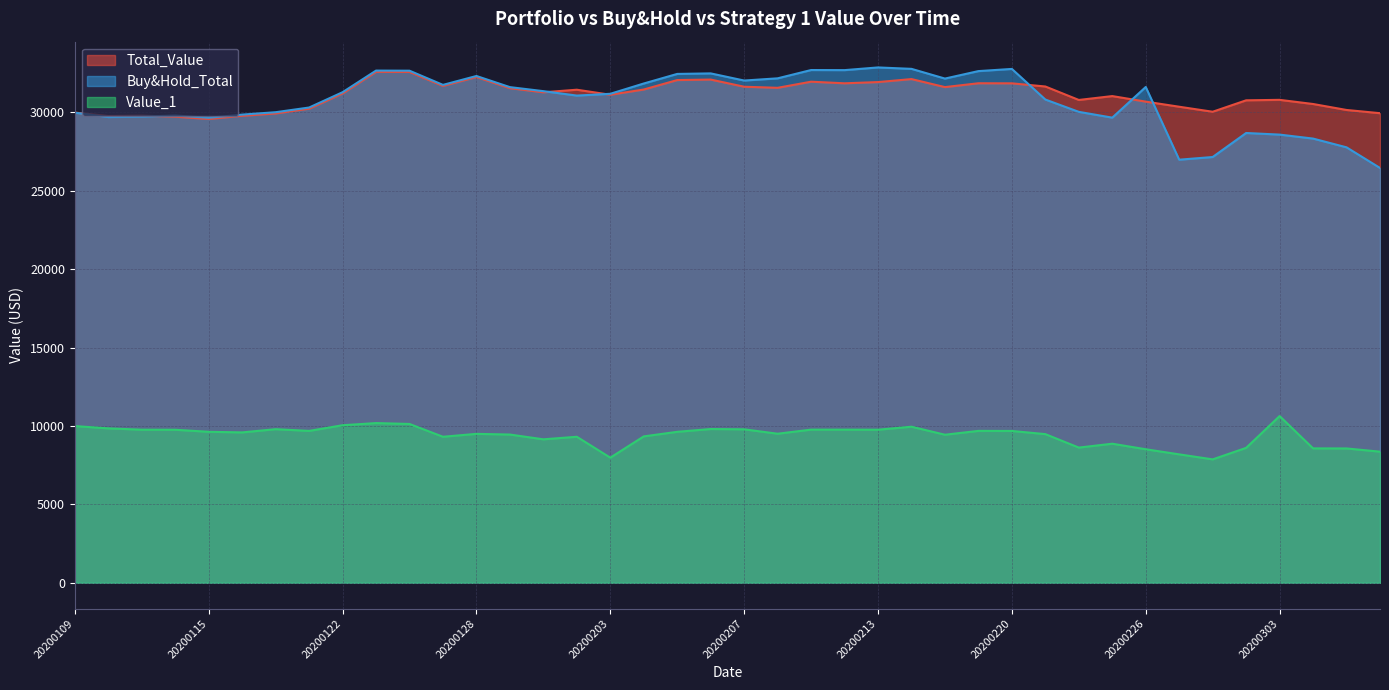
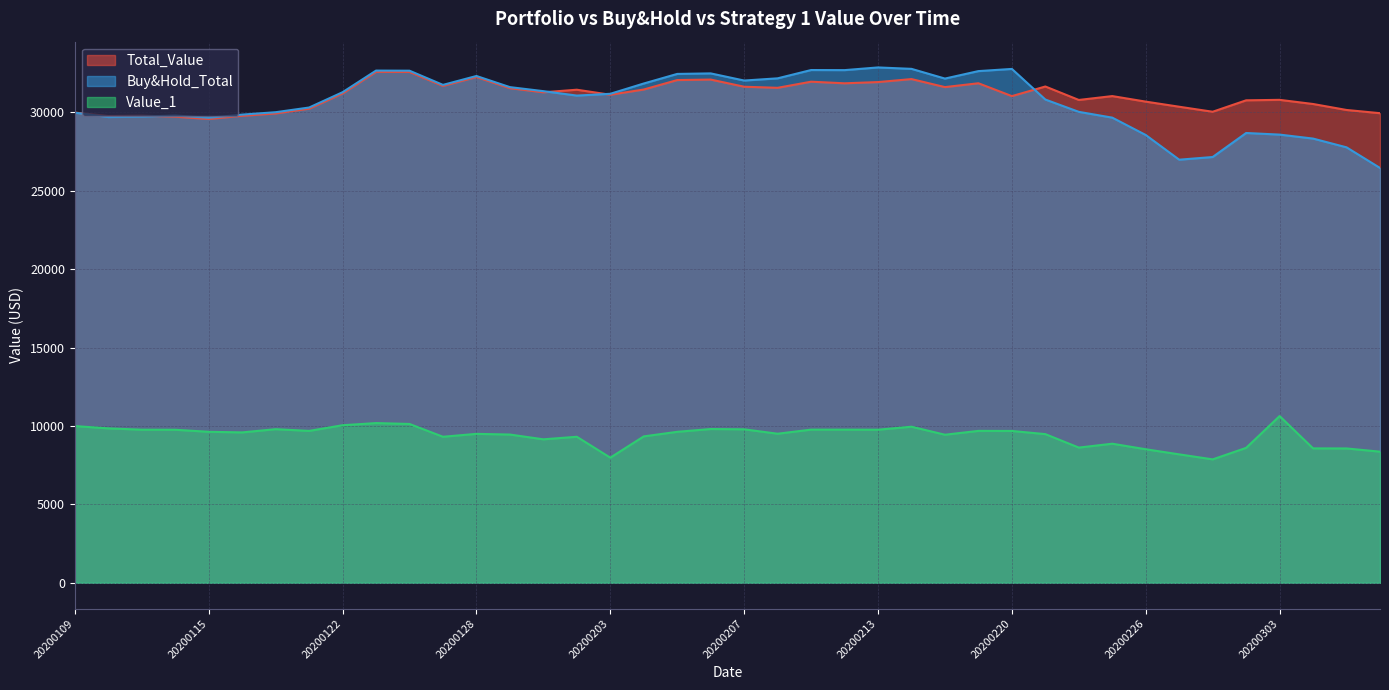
  {
    "Total_Value": {
      "20200207": 31600,
      "20200213": 31900,
-     "20200220": 31900,
+     "20200220": 31000,
      "20200226": 30700,
      "20200303": 30800
    },
    "Buy&Hold_Total": {
      "20200207": 32000,
      "20200213": 32900,
      "20200220": 32800,
-     "20200226": 31600,
+     "20200226": 28600,
      "20200303": 28600
    },
    "Value_1": {
      "20200109": 10000,
      "20200115": 9600,
      "20200122": 10000,
      "20200128": 9500,
      "20200203": 8000,
      "20200207": 9800,
      "20200213": 9800,
      "20200220": 9700,
      "20200226": 8500,
      "20200303": 10600
    }
  }
